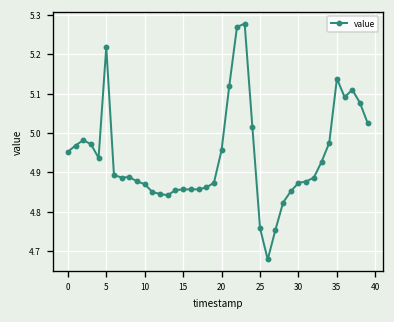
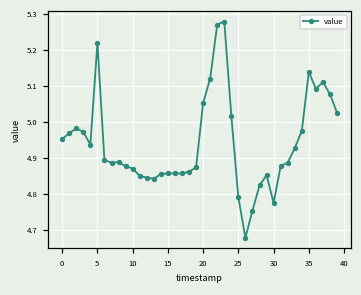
  {
    "0": 4.95,
    "5": 5.22,
    "10": 4.87,
    "15": 4.86,
-   "20": 4.96,
-   "25": 4.76,
-   "30": 4.87,
+   "20": 5.05,
+   "25": 4.79,
+   "30": 4.77,
    "35": 5.14
  }
